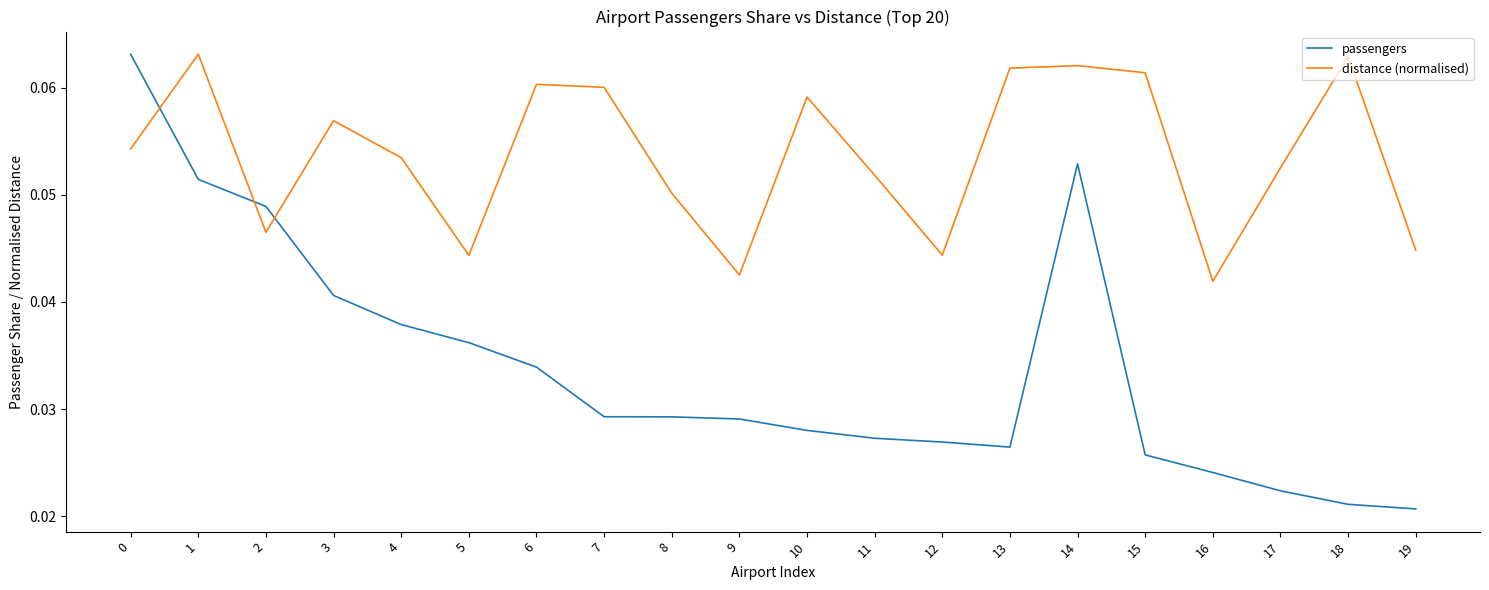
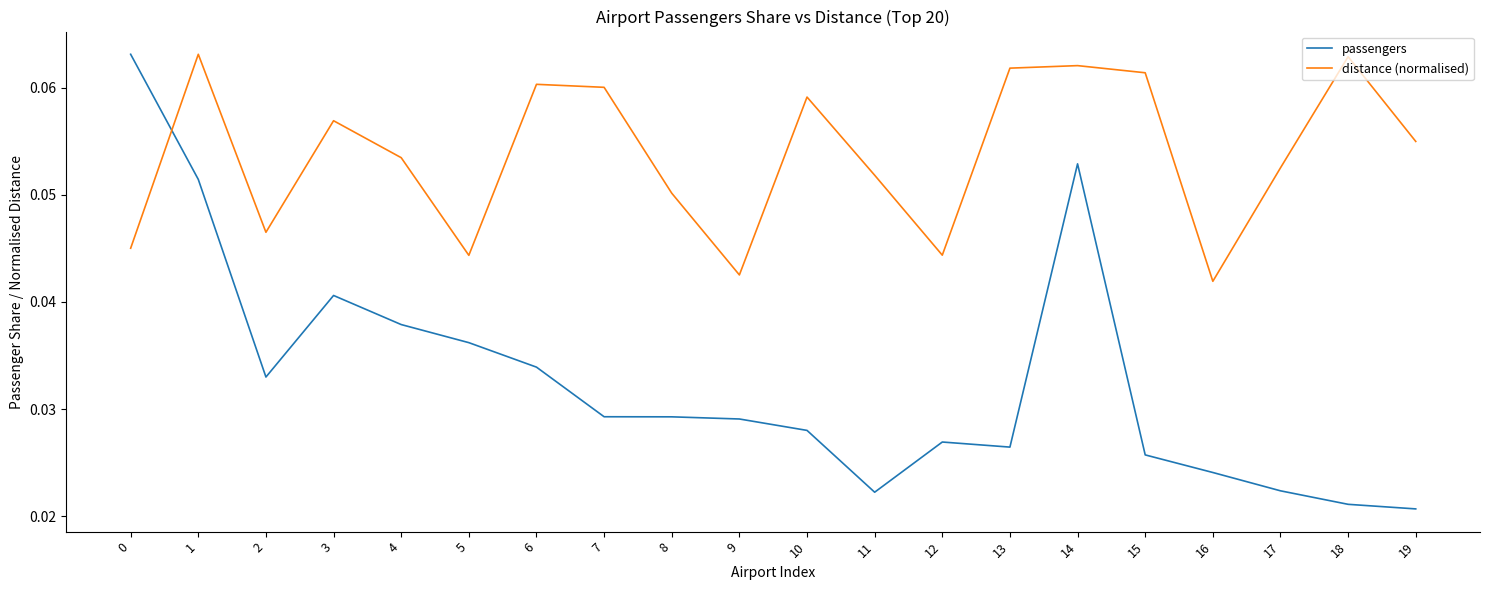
  {
    "passengers": {
      "0": 0.0631,
      "1": 0.0514,
-     "2": 0.0489,
+     "2": 0.0330,
      "3": 0.0406,
      "4": 0.0379,
      "5": 0.0362,
      "6": 0.0339,
      "7": 0.0293,
      "8": 0.0293,
      "9": 0.0291,
      "10": 0.0280,
-     "11": 0.0273,
+     "11": 0.0223,
      "12": 0.0269,
      "13": 0.0265,
      "14": 0.0529,
      "15": 0.0257,
      "16": 0.0241,
      "17": 0.0224,
      "18": 0.0211,
      "19": 0.0207
    },
    "distance (normalised)": {
-     "0": 0.0543,
+     "0": 0.0450,
      "1": 0.0631,
      "2": 0.0465,
      "3": 0.0569,
      "4": 0.0535,
      "5": 0.0444,
      "6": 0.0603,
      "7": 0.0600,
      "8": 0.0501,
      "9": 0.0425,
      "10": 0.0591,
      "11": 0.0518,
      "12": 0.0444,
      "13": 0.0618,
      "14": 0.0620,
      "15": 0.0614,
      "16": 0.0419,
      "17": 0.0525,
-     "19": 0.0448
+     "19": 0.0550
    }
  }
